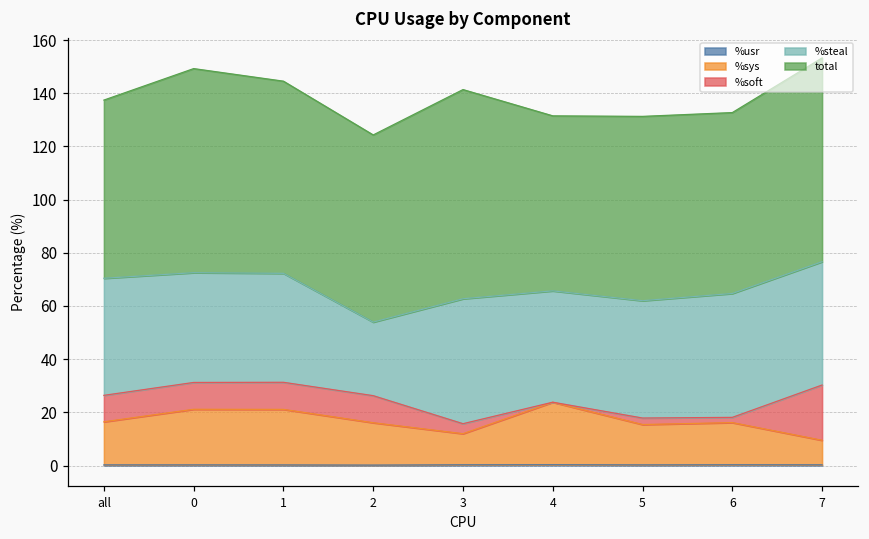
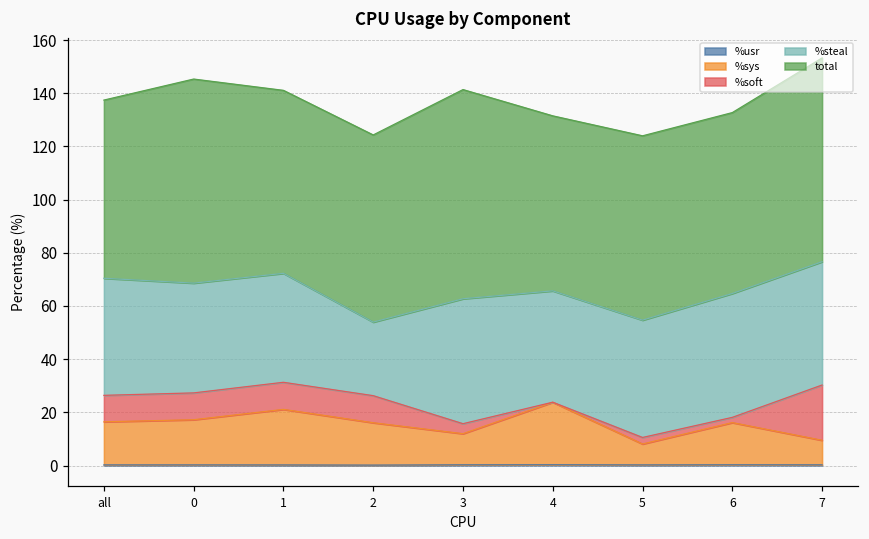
  {
    "%usr": {
      "all": 0,
      "0": 0,
      "1": 0,
      "2": 0,
      "3": 0,
      "4": 0,
      "5": 0,
      "6": 0,
      "7": 0
    },
    "%sys": {
      "all": 16,
-     "0": 21,
+     "0": 17,
      "1": 21,
      "2": 16,
      "3": 12,
-     "5": 15,
+     "5": 8,
      "6": 16,
      "7": 9
    },
    "%soft": {
      "all": 10,
      "0": 10,
      "1": 10,
      "2": 10,
      "3": 4,
      "5": 2,
      "6": 2,
      "7": 21
    },
    "%steal": {
      "all": 44,
      "0": 41,
      "1": 41,
      "2": 28,
      "3": 47,
      "4": 42,
      "5": 44,
      "6": 47,
      "7": 46
    },
    "total": {
      "all": 67,
      "0": 77,
-     "1": 72,
+     "1": 69,
      "2": 70,
      "3": 79,
      "4": 66,
      "5": 69,
      "6": 68
    }
  }
